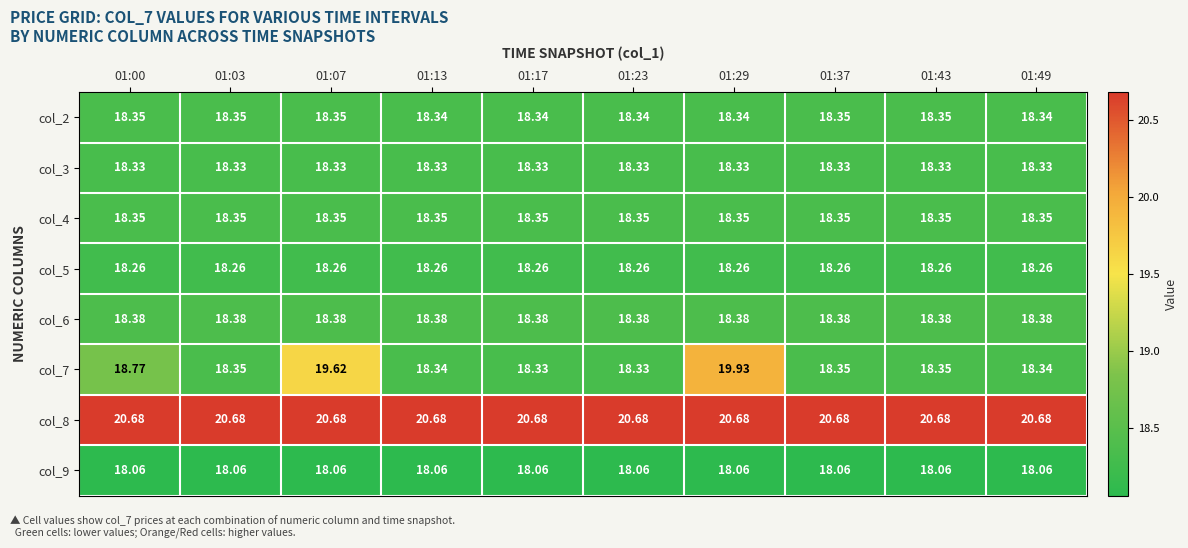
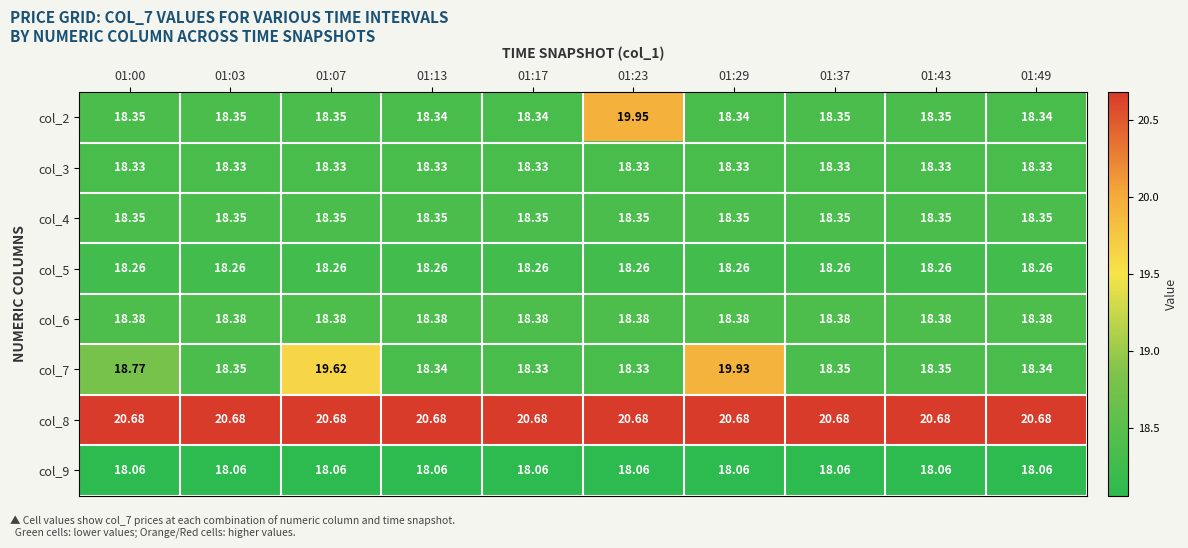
  {
    "col_2": {
      "01:00": 18.35,
      "01:03": 18.35,
      "01:07": 18.35,
      "01:13": 18.34,
      "01:17": 18.34,
-     "01:23": 18.34,
+     "01:23": 19.95,
      "01:29": 18.34,
      "01:37": 18.35,
      "01:43": 18.35,
      "01:49": 18.34
    },
    "col_3": {
      "01:00": 18.33,
      "01:03": 18.33,
      "01:07": 18.33,
      "01:13": 18.33,
      "01:17": 18.33,
      "01:23": 18.33,
      "01:29": 18.33,
      "01:37": 18.33,
      "01:43": 18.33,
      "01:49": 18.33
    },
    "col_4": {
      "01:00": 18.35,
      "01:03": 18.35,
      "01:07": 18.35,
      "01:13": 18.35,
      "01:17": 18.35,
      "01:23": 18.35,
      "01:29": 18.35,
      "01:37": 18.35,
      "01:43": 18.35,
      "01:49": 18.35
    },
    "col_5": {
      "01:00": 18.26,
      "01:03": 18.26,
      "01:07": 18.26,
      "01:13": 18.26,
      "01:17": 18.26,
      "01:23": 18.26,
      "01:29": 18.26,
      "01:37": 18.26,
      "01:43": 18.26,
      "01:49": 18.26
    },
    "col_6": {
      "01:00": 18.38,
      "01:03": 18.38,
      "01:07": 18.38,
      "01:13": 18.38,
      "01:17": 18.38,
      "01:23": 18.38,
      "01:29": 18.38,
      "01:37": 18.38,
      "01:43": 18.38,
      "01:49": 18.38
    },
    "col_7": {
      "01:00": 18.77,
      "01:03": 18.35,
      "01:07": 19.62,
      "01:13": 18.34,
      "01:17": 18.33,
      "01:23": 18.33,
      "01:29": 19.93,
      "01:37": 18.35,
      "01:43": 18.35,
      "01:49": 18.34
    },
    "col_8": {
      "01:00": 20.68,
      "01:03": 20.68,
      "01:07": 20.68,
      "01:13": 20.68,
      "01:17": 20.68,
      "01:23": 20.68,
      "01:29": 20.68,
      "01:37": 20.68,
      "01:43": 20.68,
      "01:49": 20.68
    },
    "col_9": {
      "01:00": 18.06,
      "01:03": 18.06,
      "01:07": 18.06,
      "01:13": 18.06,
      "01:17": 18.06,
      "01:23": 18.06,
      "01:29": 18.06,
      "01:37": 18.06,
      "01:43": 18.06,
      "01:49": 18.06
    }
  }
